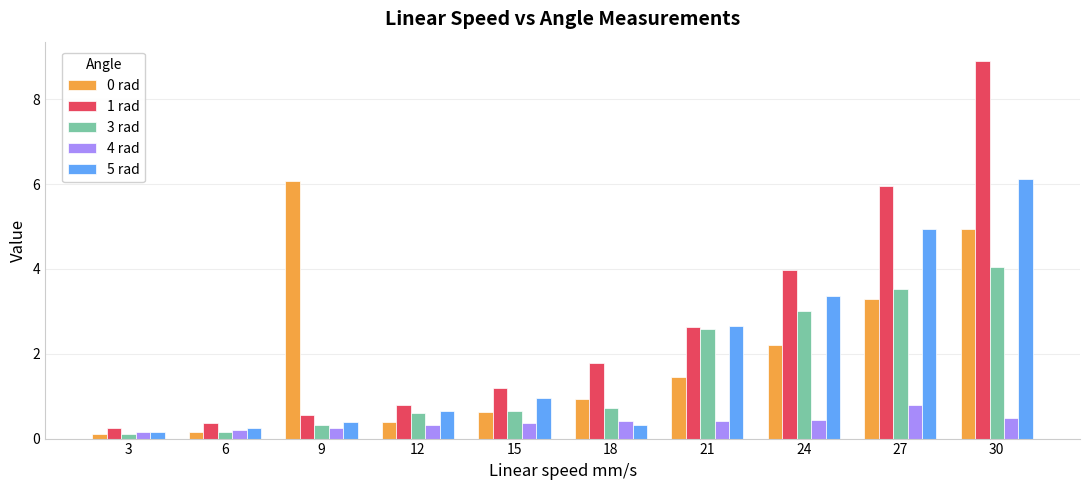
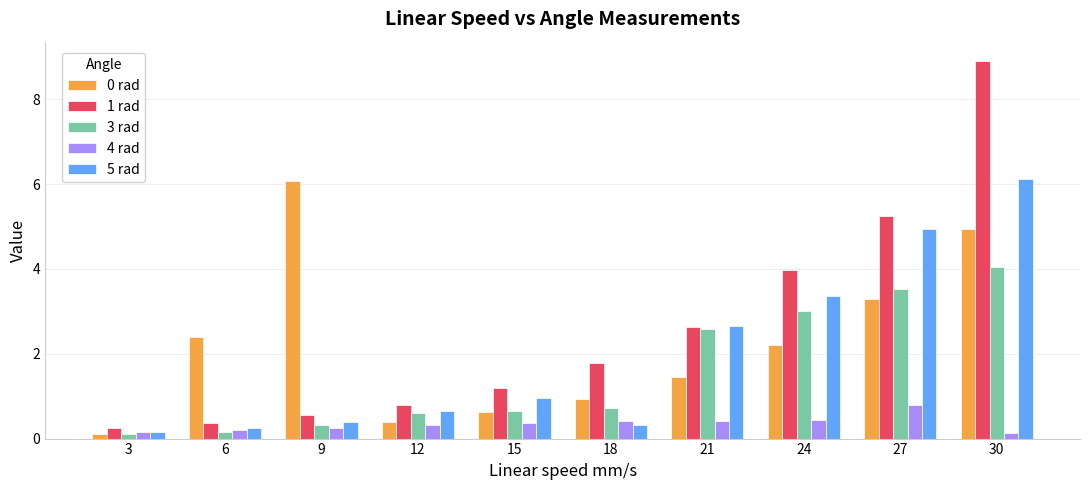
  {
    "0 rad": {
      "3": 0.1,
-     "6": 0.2,
+     "6": 2.4,
      "9": 6.1,
      "12": 0.4,
      "15": 0.6,
      "18": 0.9,
      "21": 1.4,
      "24": 2.2,
      "27": 3.3,
      "30": 4.9
    },
    "1 rad": {
      "3": 0.3,
      "6": 0.4,
      "9": 0.6,
      "12": 0.8,
      "15": 1.2,
      "18": 1.8,
      "21": 2.6,
      "24": 4.0,
-     "27": 6.0,
+     "27": 5.2,
      "30": 8.9
    },
    "3 rad": {
      "3": 0.1,
      "6": 0.2,
      "9": 0.3,
      "12": 0.6,
      "15": 0.7,
      "18": 0.7,
      "21": 2.6,
      "24": 3.0,
      "27": 3.5,
      "30": 4.1
    },
    "4 rad": {
      "3": 0.2,
      "6": 0.2,
      "9": 0.3,
      "12": 0.3,
      "15": 0.4,
      "18": 0.4,
      "21": 0.4,
      "24": 0.4,
      "27": 0.8,
-     "30": 0.5
+     "30": 0.1
    },
    "5 rad": {
      "3": 0.2,
      "6": 0.3,
      "9": 0.4,
      "12": 0.6,
      "15": 1.0,
      "18": 0.3,
      "21": 2.7,
      "24": 3.4,
      "27": 5.0,
      "30": 6.1
    }
  }
